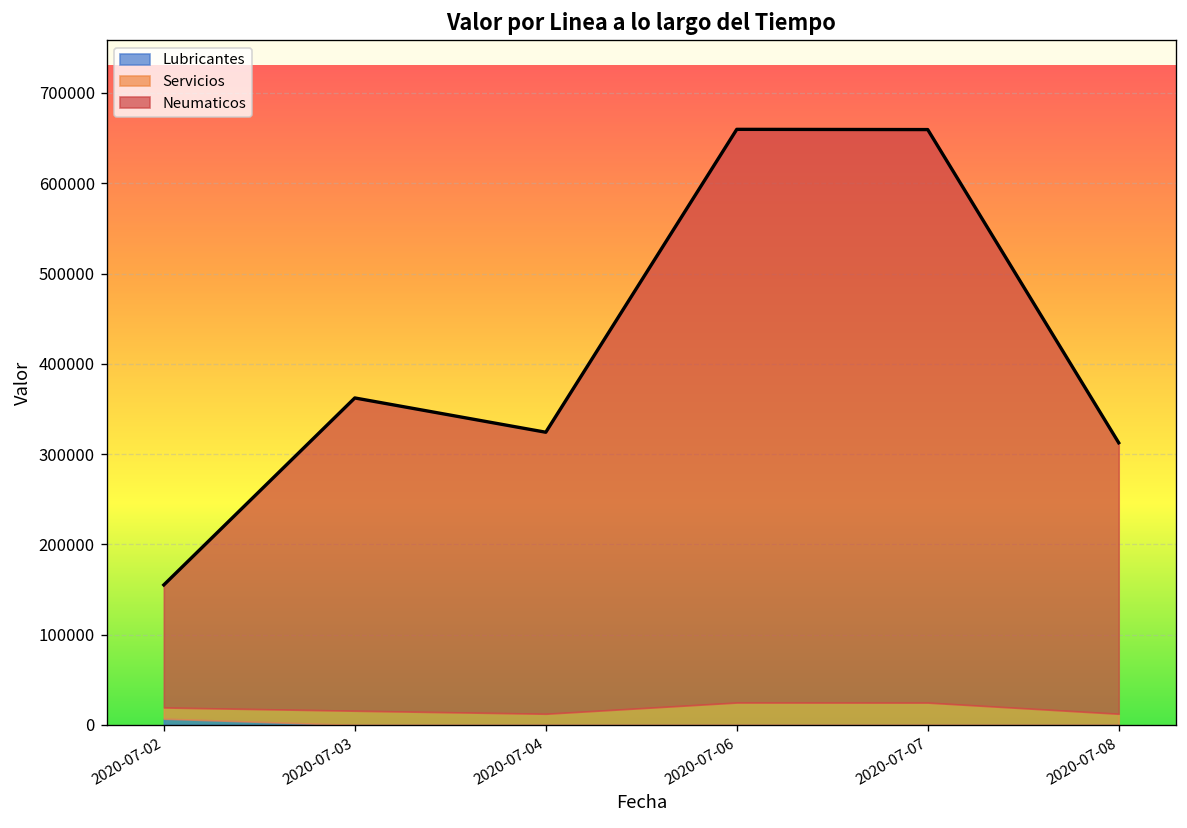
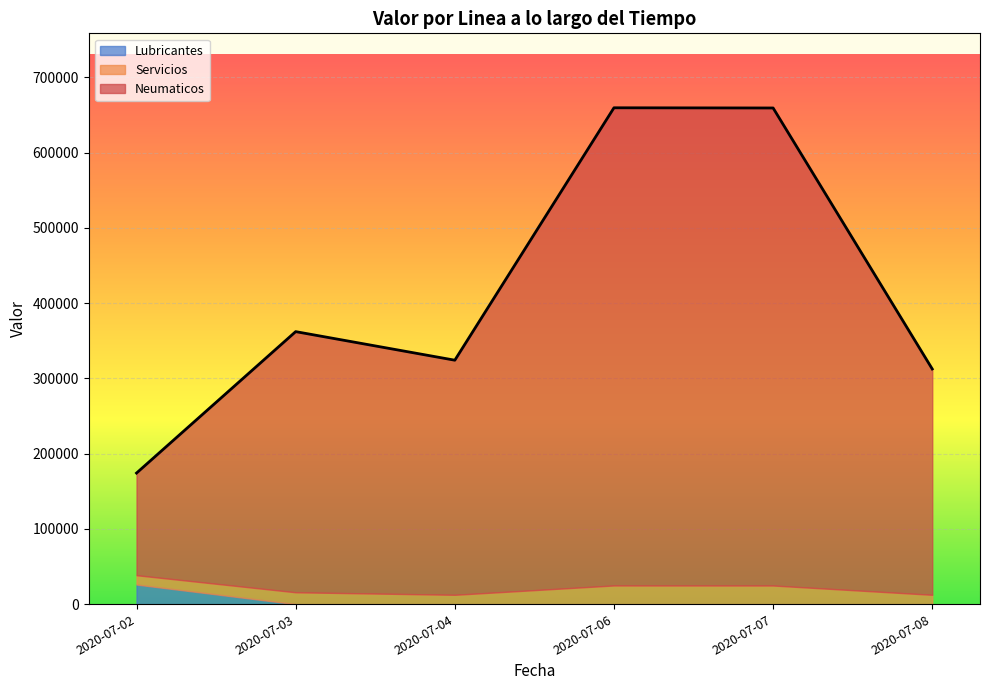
  {
    "Lubricantes": {
-     "2020-07-02": 10000,
+     "2020-07-02": 30000,
      "2020-07-03": 0,
      "2020-07-04": 0,
      "2020-07-06": 0,
      "2020-07-07": 0,
      "2020-07-08": 0
    },
    "Servicios": {
      "2020-07-02": 10000,
      "2020-07-03": 20000,
      "2020-07-04": 10000,
      "2020-07-06": 20000,
      "2020-07-07": 20000,
      "2020-07-08": 10000
    },
    "Neumaticos": {
      "2020-07-02": 140000,
      "2020-07-03": 350000,
      "2020-07-04": 310000,
      "2020-07-06": 630000,
      "2020-07-07": 630000,
      "2020-07-08": 300000
    }
  }
